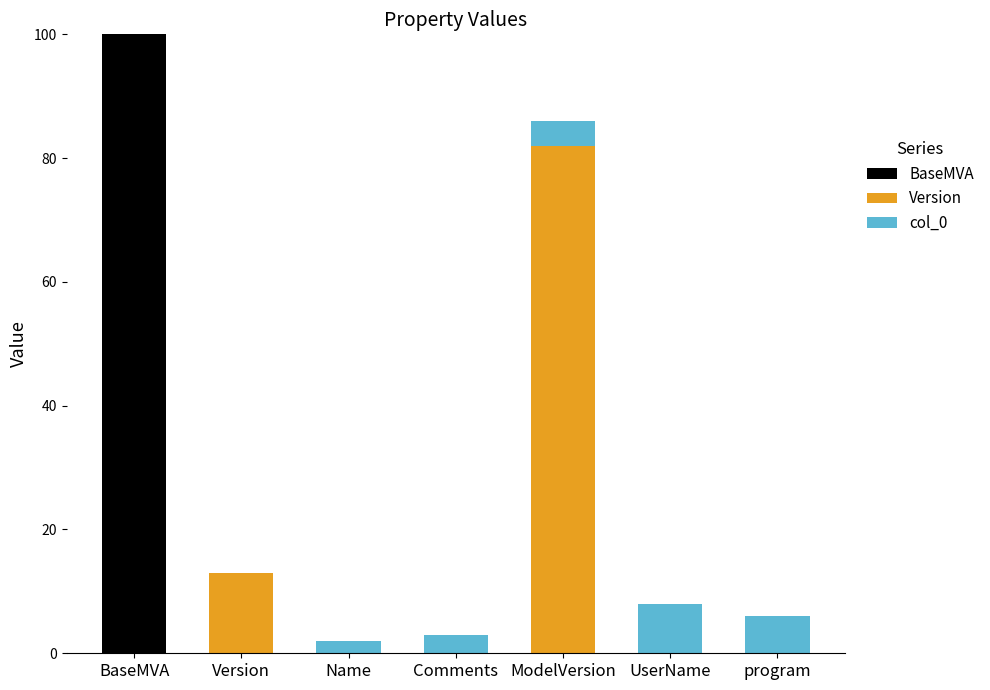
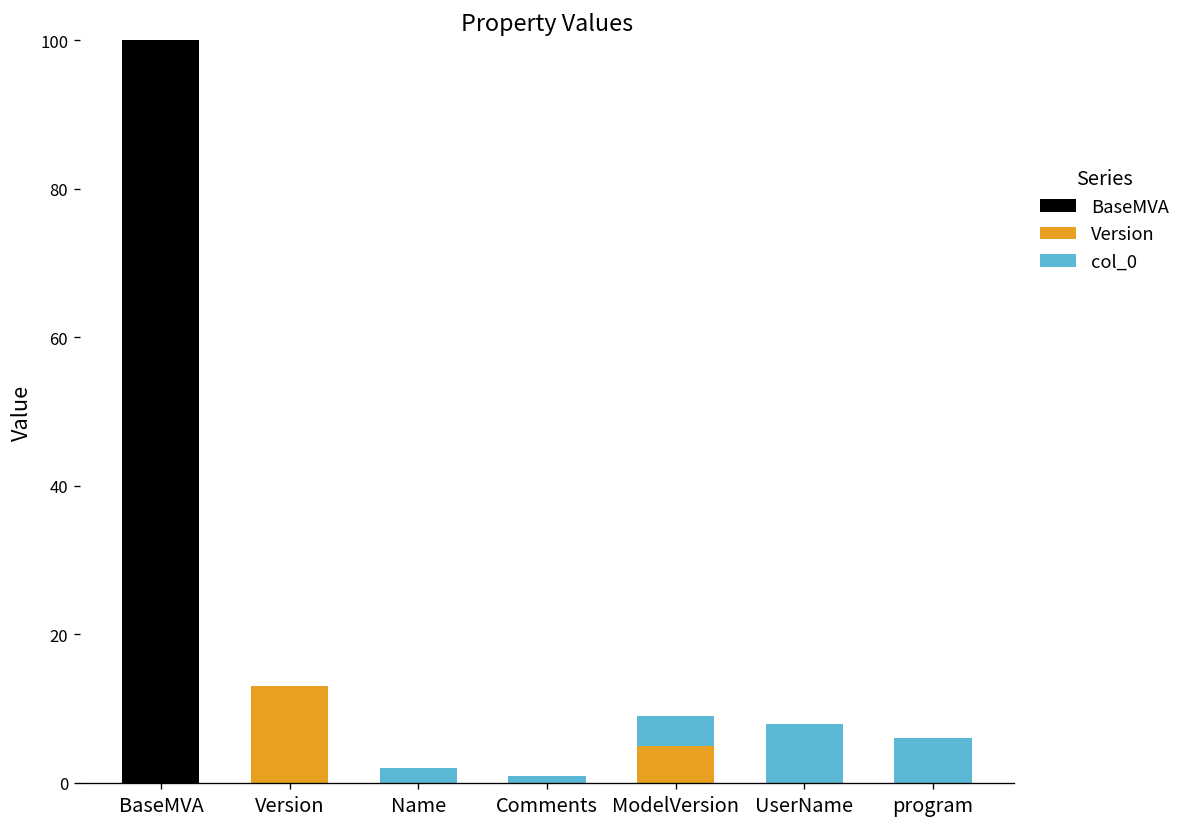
  {
    "BaseMVA": {
      "BaseMVA": 100,
      "Version": 0,
      "Name": 0,
      "Comments": 0,
      "ModelVersion": 0,
      "UserName": 0,
      "program": 0
    },
    "Version": {
-     "ModelVersion": 82
+     "ModelVersion": 5
    },
    "col_0": {
      "BaseMVA": 0,
      "Version": 0,
      "Name": 2,
-     "Comments": 3,
+     "Comments": 1,
      "ModelVersion": 4,
      "UserName": 8,
      "program": 6
    }
  }
